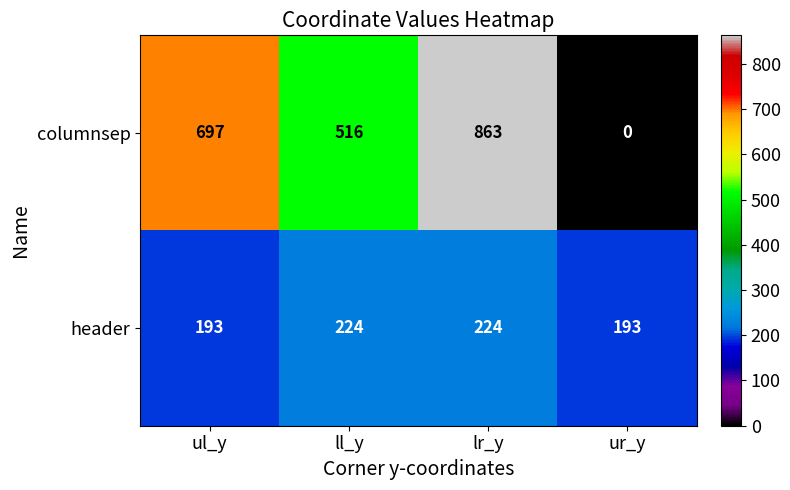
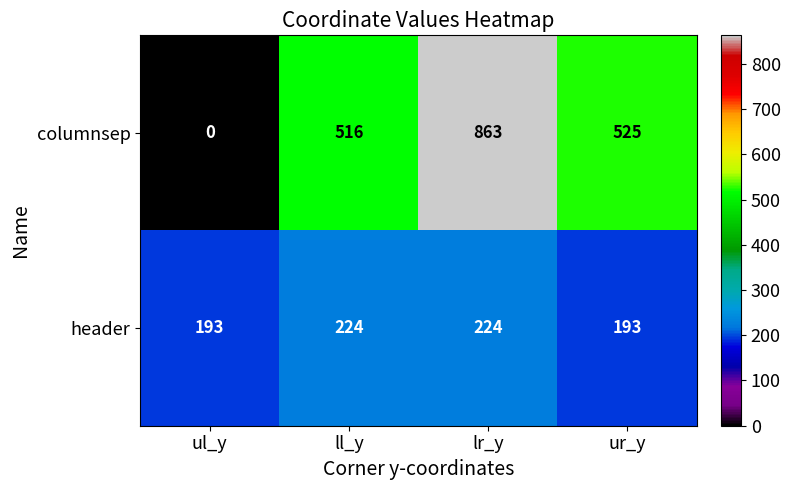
  {
    "columnsep": {
-     "ul_y": 697,
+     "ul_y": 0,
      "ll_y": 516,
      "lr_y": 863,
-     "ur_y": 0
+     "ur_y": 525
    },
    "header": {
      "ul_y": 193,
      "ll_y": 224,
      "lr_y": 224,
      "ur_y": 193
    }
  }
